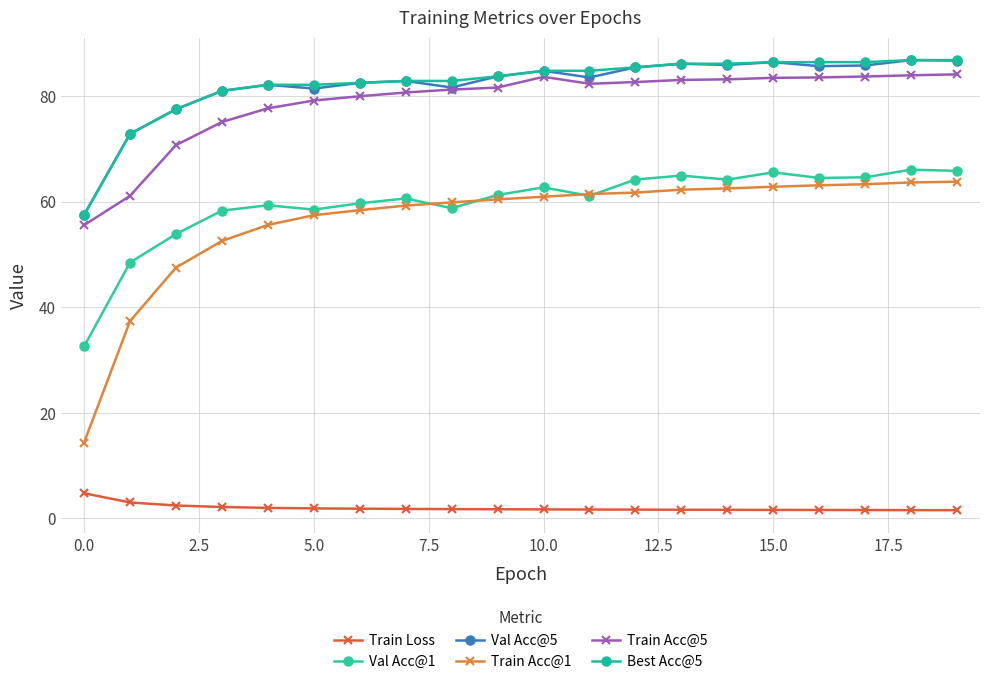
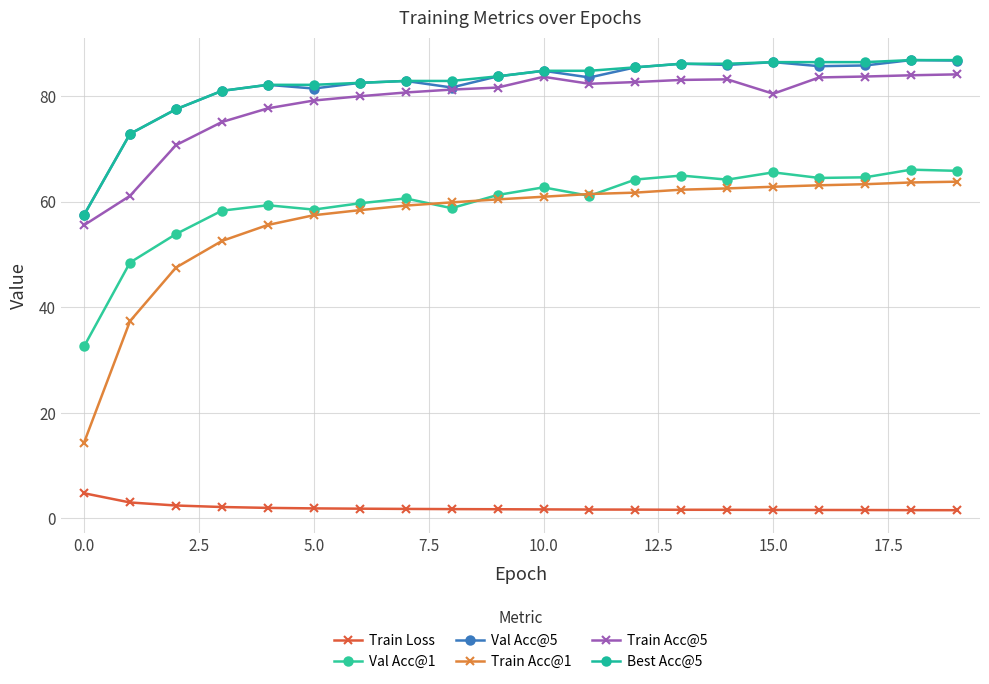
  {
    "Val Acc@5": {
      "5.0": 81
    },
    "Train Acc@5": {
      "0.0": 56,
      "5.0": 79,
      "10.0": 84,
-     "15.0": 83
+     "15.0": 80
    }
  }
